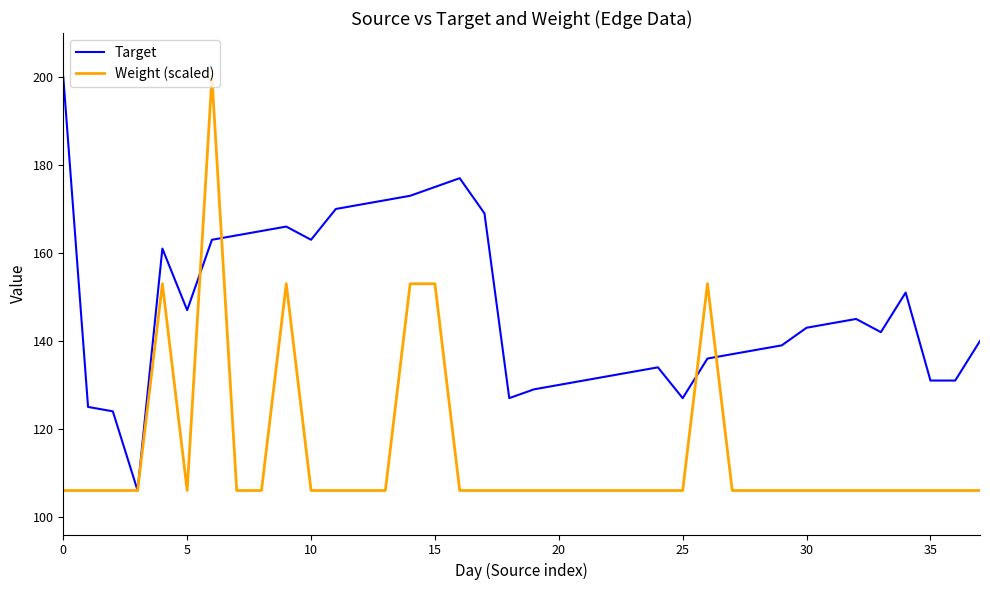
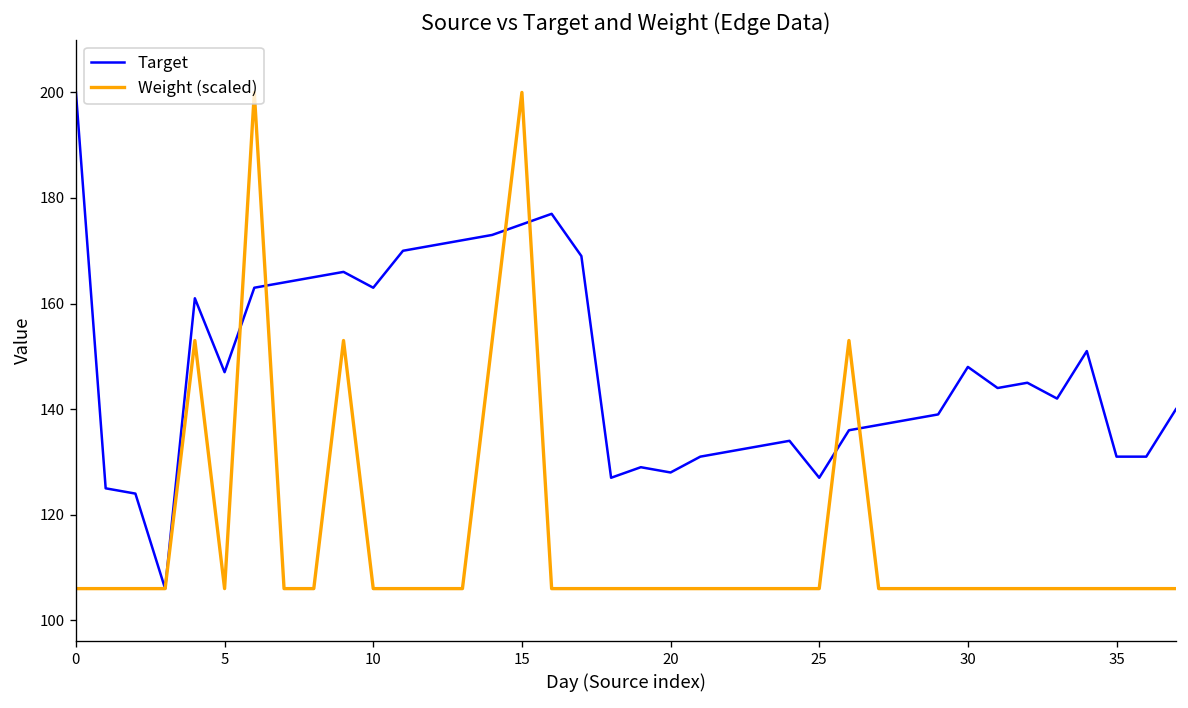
  {
    "Target": {
      "0": 200,
      "5": 147,
      "10": 163,
      "15": 175,
-     "20": 130,
+     "20": 128,
      "25": 127,
-     "30": 143,
+     "30": 148,
      "35": 131
    },
    "Weight (scaled)": {
      "0": 106,
      "5": 106,
      "10": 106,
-     "15": 153,
+     "15": 200,
      "20": 106,
      "25": 106,
      "30": 106,
      "35": 106
    }
  }
